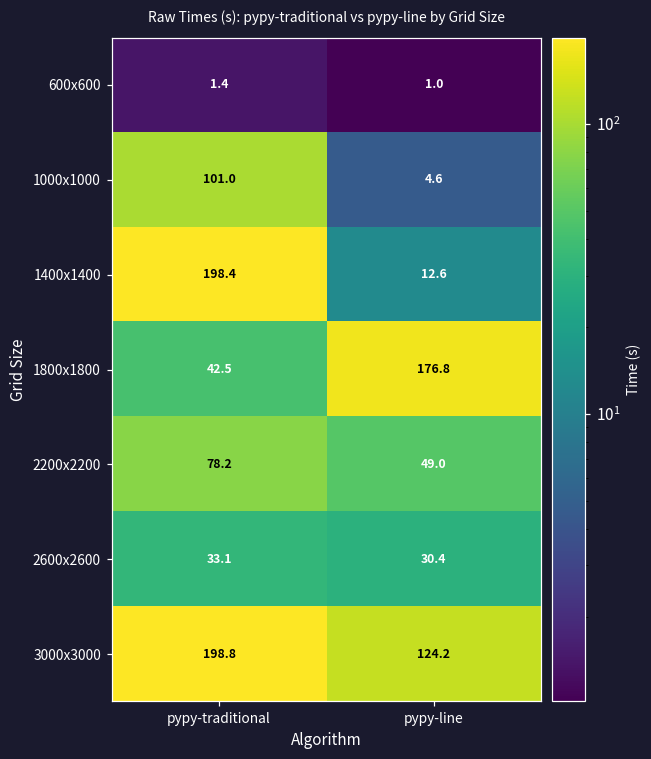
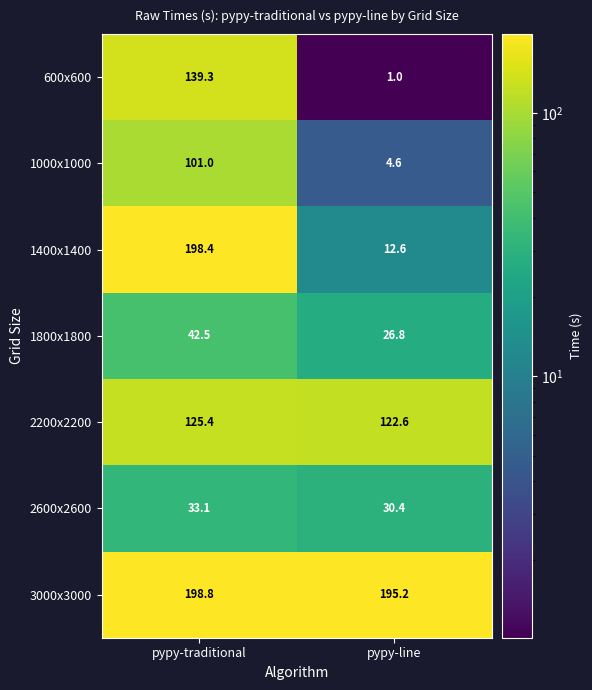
  {
    "600x600": {
-     "pypy-traditional": 1.4,
+     "pypy-traditional": 139.3,
      "pypy-line": 1.0
    },
    "1000x1000": {
      "pypy-traditional": 101.0,
      "pypy-line": 4.6
    },
    "1400x1400": {
      "pypy-traditional": 198.4,
      "pypy-line": 12.6
    },
    "1800x1800": {
      "pypy-traditional": 42.5,
-     "pypy-line": 176.8
+     "pypy-line": 26.8
    },
    "2200x2200": {
-     "pypy-traditional": 78.2,
-     "pypy-line": 49.0
+     "pypy-traditional": 125.4,
+     "pypy-line": 122.6
    },
    "2600x2600": {
      "pypy-traditional": 33.1,
      "pypy-line": 30.4
    },
    "3000x3000": {
      "pypy-traditional": 198.8,
-     "pypy-line": 124.2
+     "pypy-line": 195.2
    }
  }
